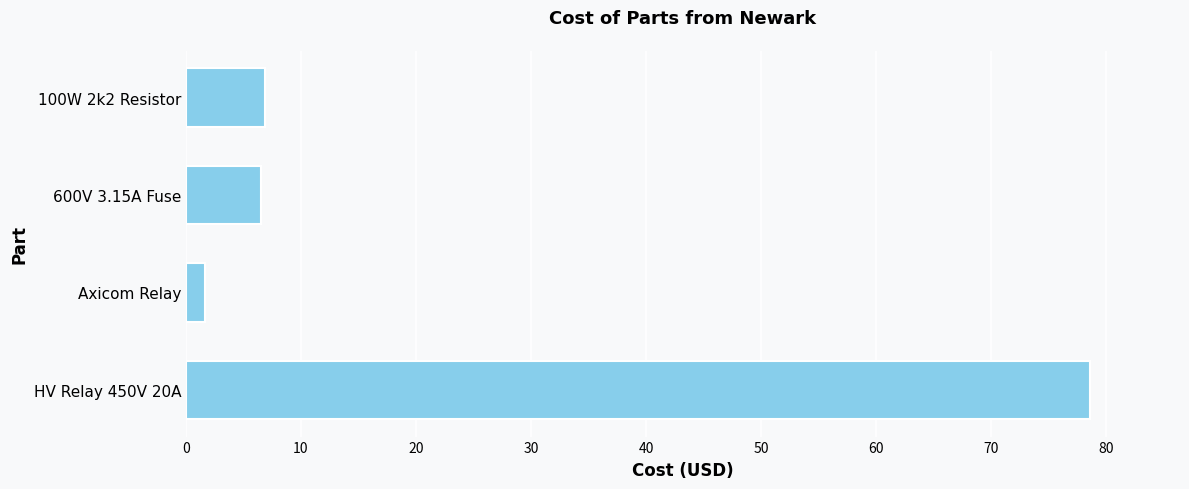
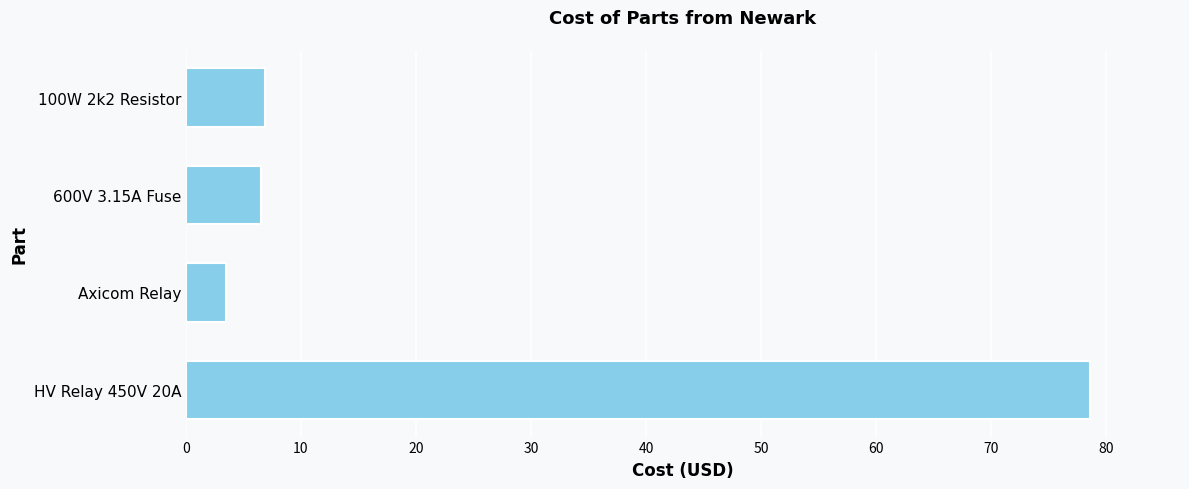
  {
    "100W 2k2 Resistor": 6.9,
    "600V 3.15A Fuse": 6.5,
-   "Axicom Relay": 1.6,
+   "Axicom Relay": 3.5,
    "HV Relay 450V 20A": 78.6
  }
